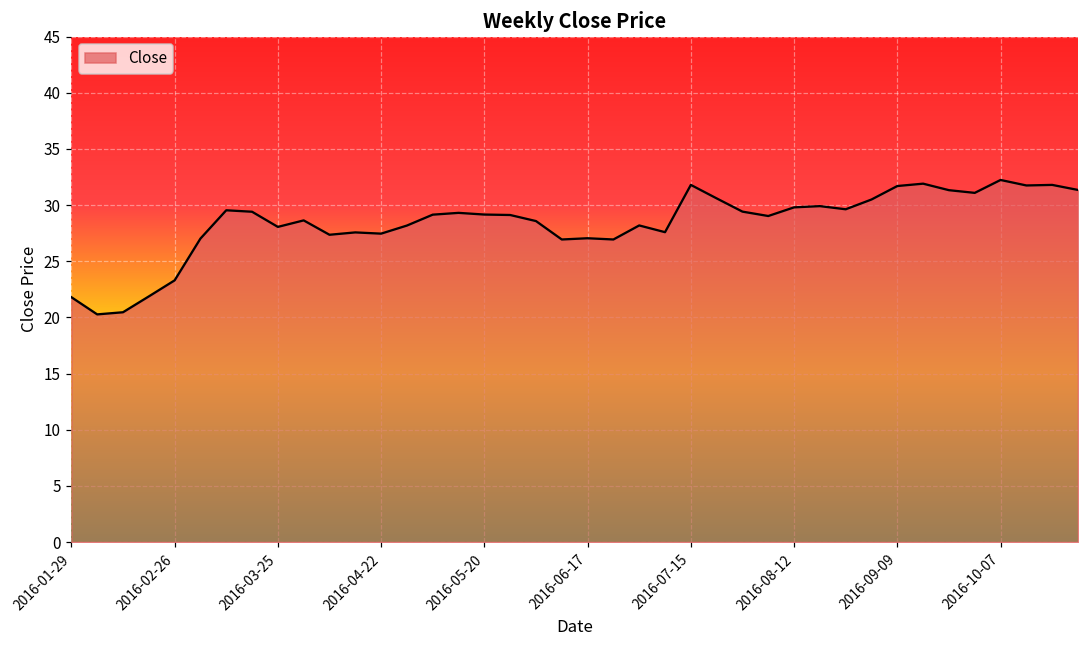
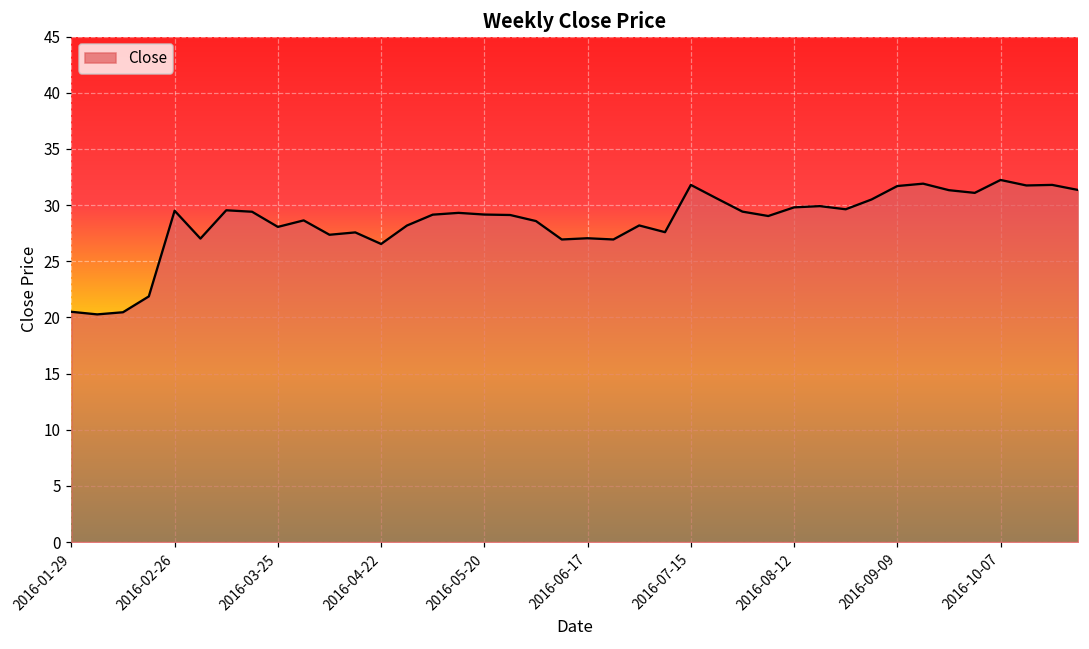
  {
-   "2016-01-29": 21.8,
-   "2016-02-26": 23.3,
+   "2016-01-29": 20.5,
+   "2016-02-26": 29.5,
    "2016-03-25": 28.1,
-   "2016-04-22": 27.5,
+   "2016-04-22": 26.5,
    "2016-05-20": 29.2,
    "2016-06-17": 27.1,
    "2016-07-15": 31.8,
    "2016-08-12": 29.8,
    "2016-09-09": 31.7,
    "2016-10-07": 32.2
  }
